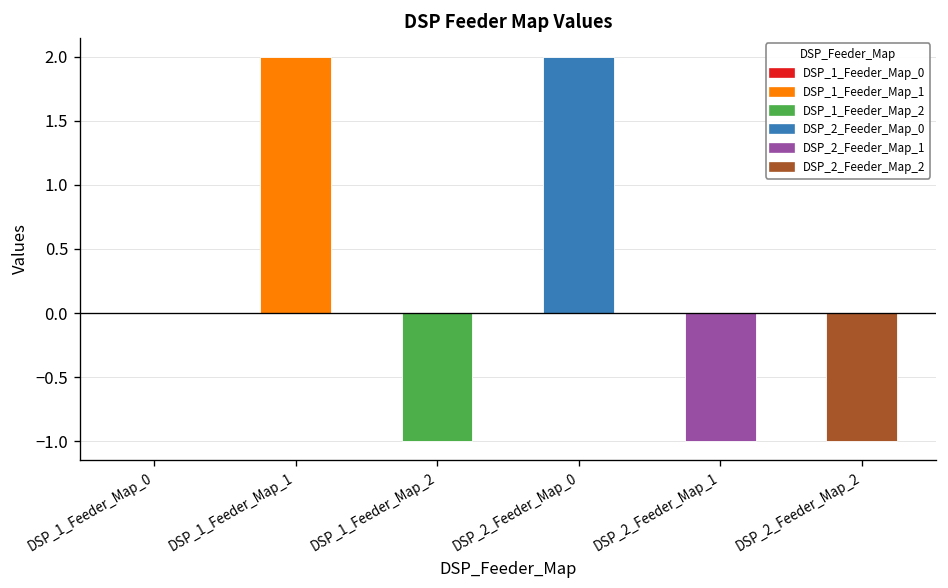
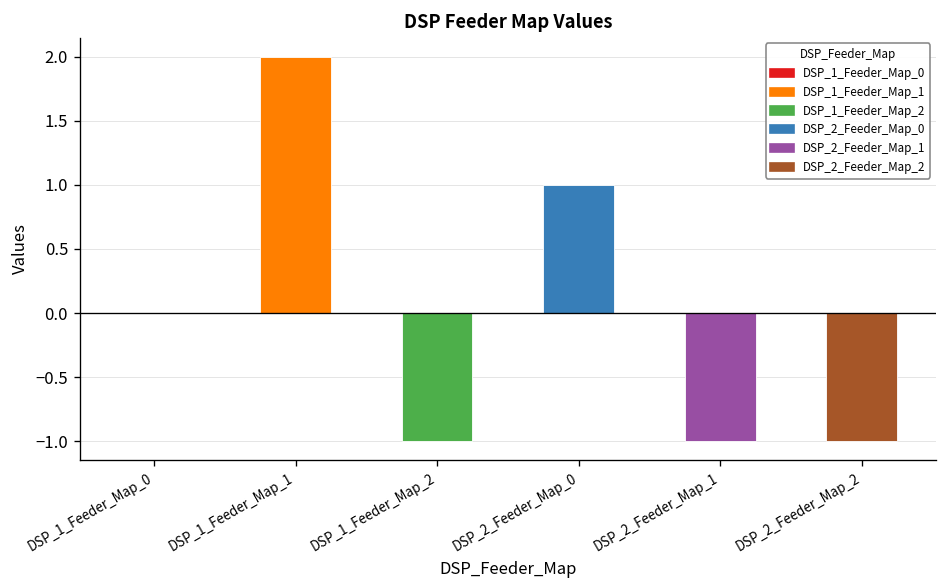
  {
    "DSP_1_Feeder_Map_0": 0,
    "DSP_1_Feeder_Map_1": 2,
    "DSP_1_Feeder_Map_2": -1,
-   "DSP_2_Feeder_Map_0": 2,
+   "DSP_2_Feeder_Map_0": 1,
    "DSP_2_Feeder_Map_1": -1,
    "DSP_2_Feeder_Map_2": -1
  }
